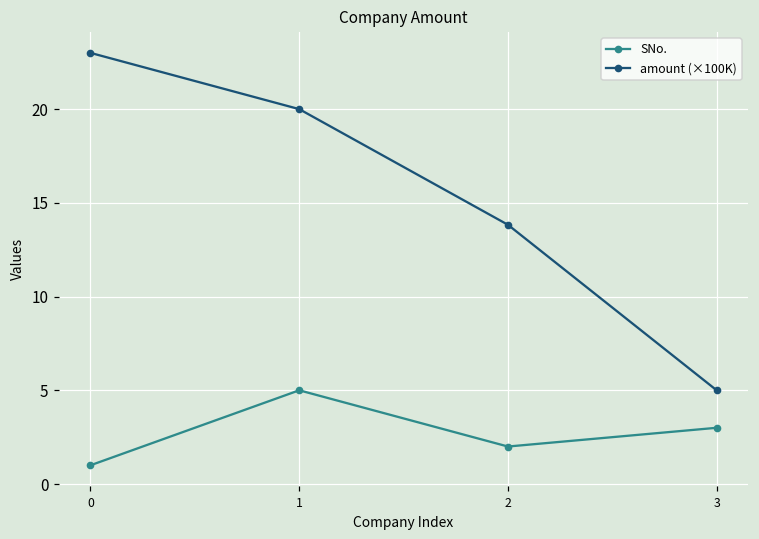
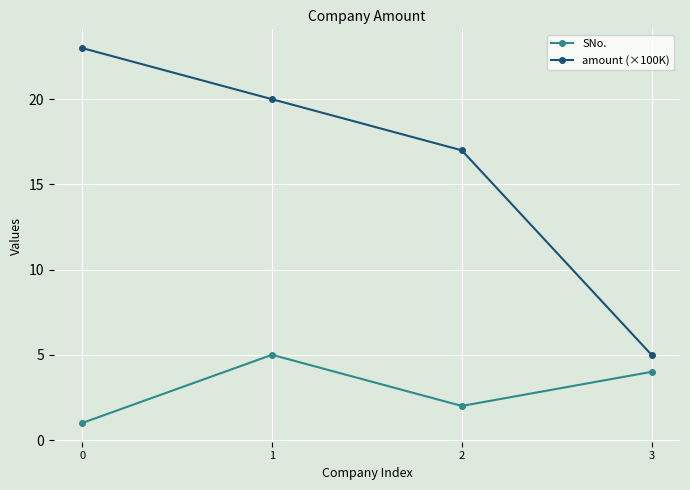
  {
    "SNo.": {
      "0": 1,
      "1": 5,
      "2": 2,
-     "3": 3
+     "3": 4
    },
    "amount (×100K)": {
      "0": 23.0,
      "1": 20.0,
-     "2": 13.8,
+     "2": 17.0,
      "3": 5.0
    }
  }
